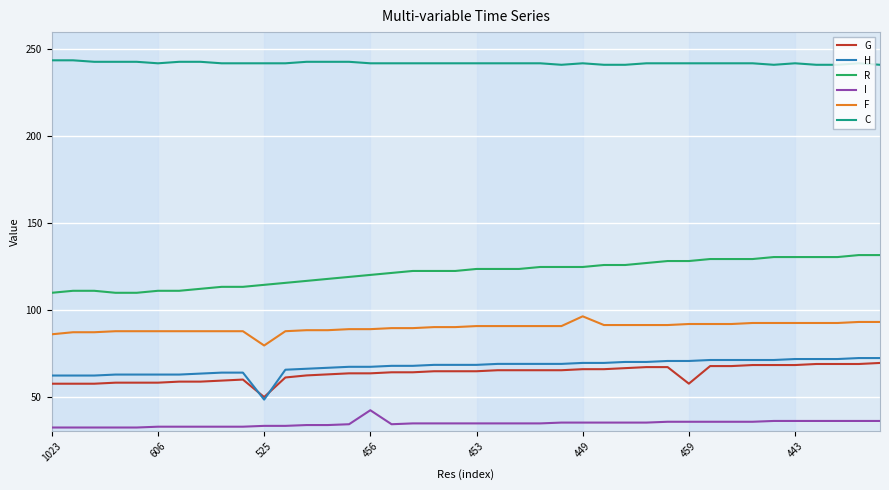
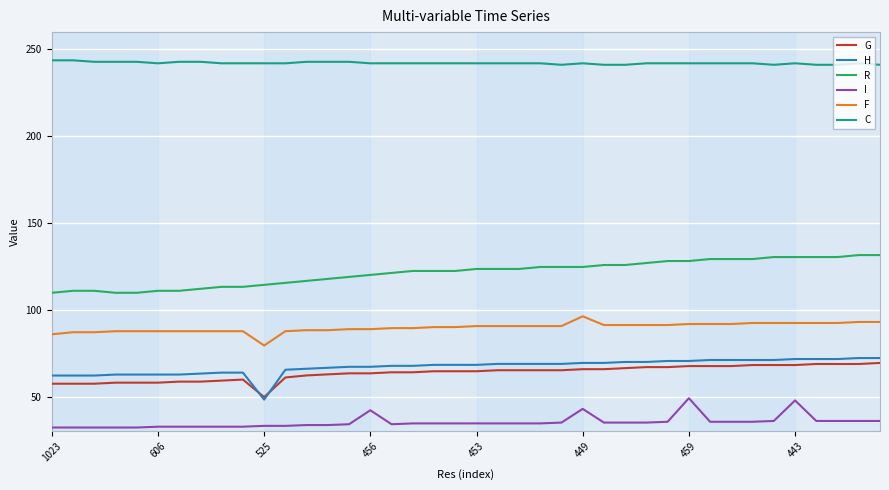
  {
    "G": {
      "1023": 57,
      "606": 58,
      "525": 50,
      "456": 63,
      "453": 65,
      "449": 66,
-     "459": 57,
+     "459": 68,
      "443": 68
    },
    "H": {
      "1023": 62,
      "606": 63,
      "525": 48,
      "456": 67,
      "453": 68,
      "449": 69,
      "459": 71,
      "443": 72
    },
    "I": {
      "1023": 32,
      "606": 33,
      "525": 33,
      "456": 42,
      "453": 35,
-     "449": 35,
-     "459": 35,
-     "443": 36
+     "449": 43,
+     "459": 49,
+     "443": 48
    },
    "F": {
      "1023": 86,
      "606": 88,
      "525": 79,
      "456": 89,
      "453": 91,
      "449": 96,
      "459": 92,
      "443": 92
    }
  }
